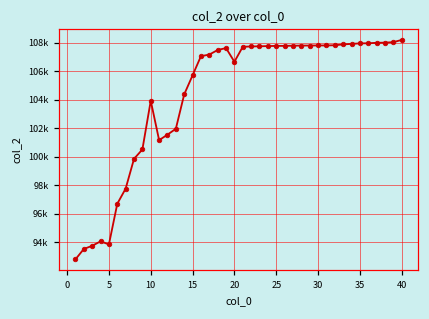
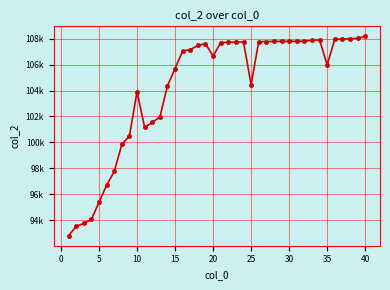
  {
-   "5": 93800,
+   "5": 95400,
    "10": 103900,
    "15": 105700,
    "20": 106700,
-   "25": 107800,
+   "25": 104500,
    "30": 107800,
-   "35": 107900,
+   "35": 106000,
    "40": 108200
  }
